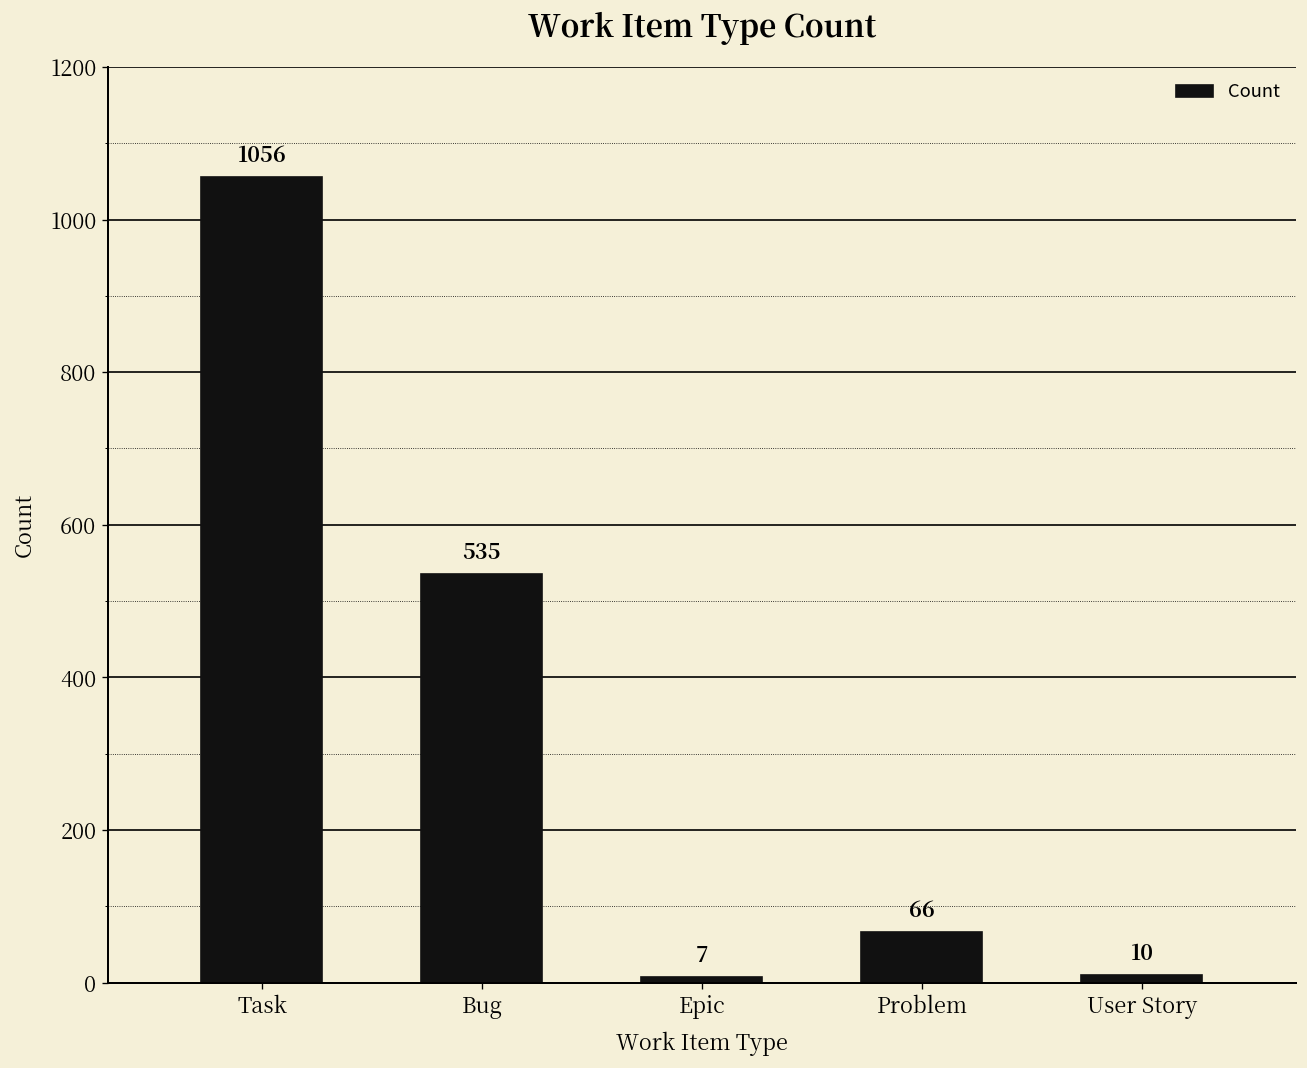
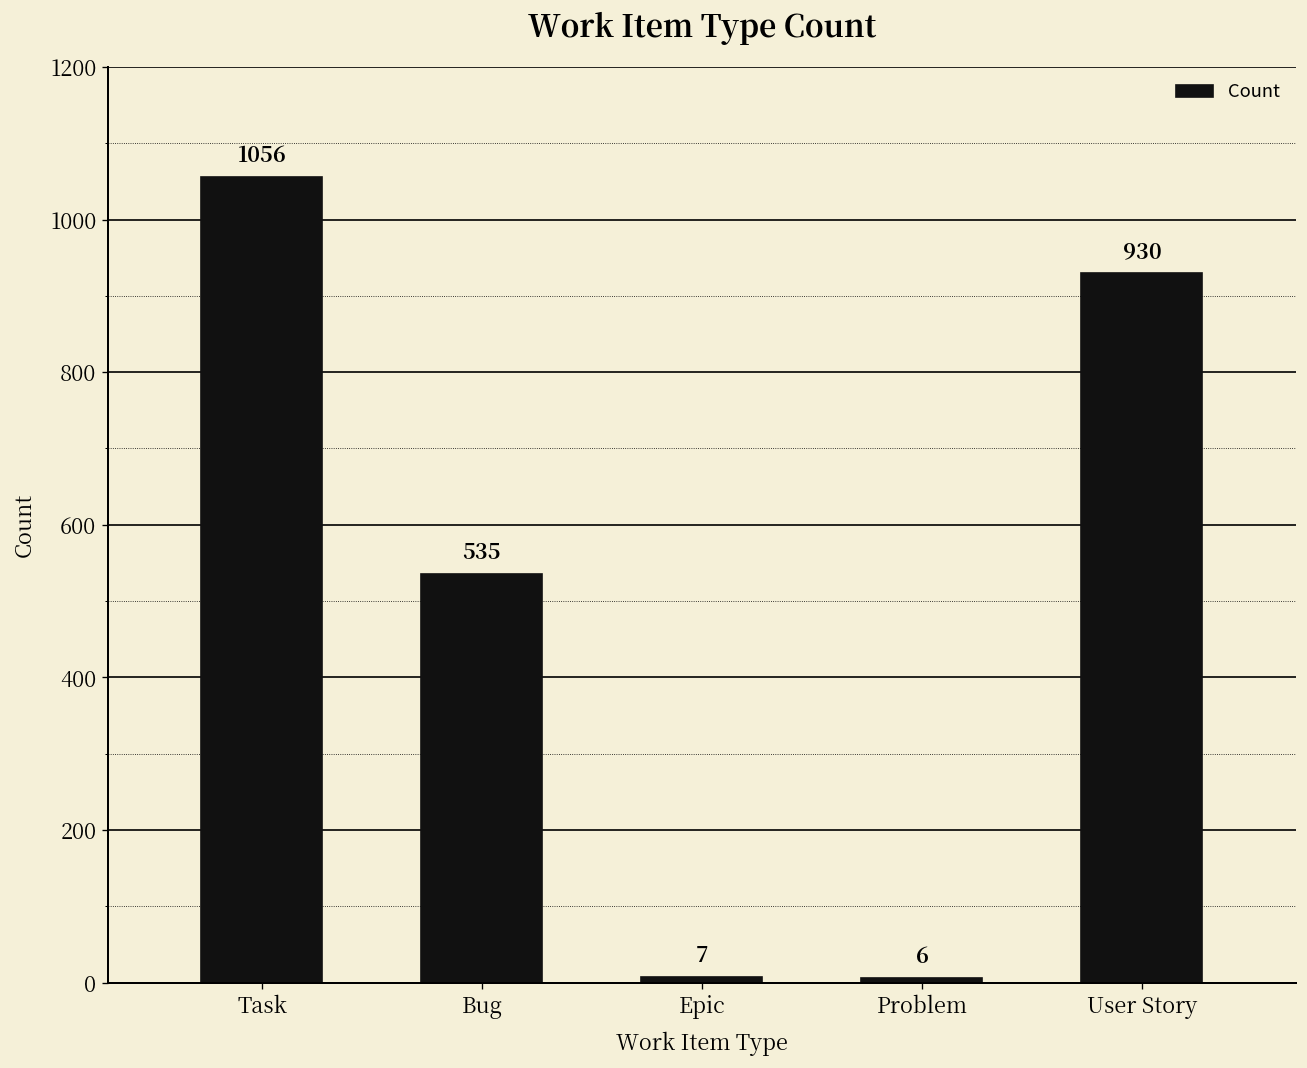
  {
    "Task": 1056,
    "Bug": 535,
    "Epic": 7,
-   "Problem": 66,
-   "User Story": 10
+   "Problem": 6,
+   "User Story": 930
  }
